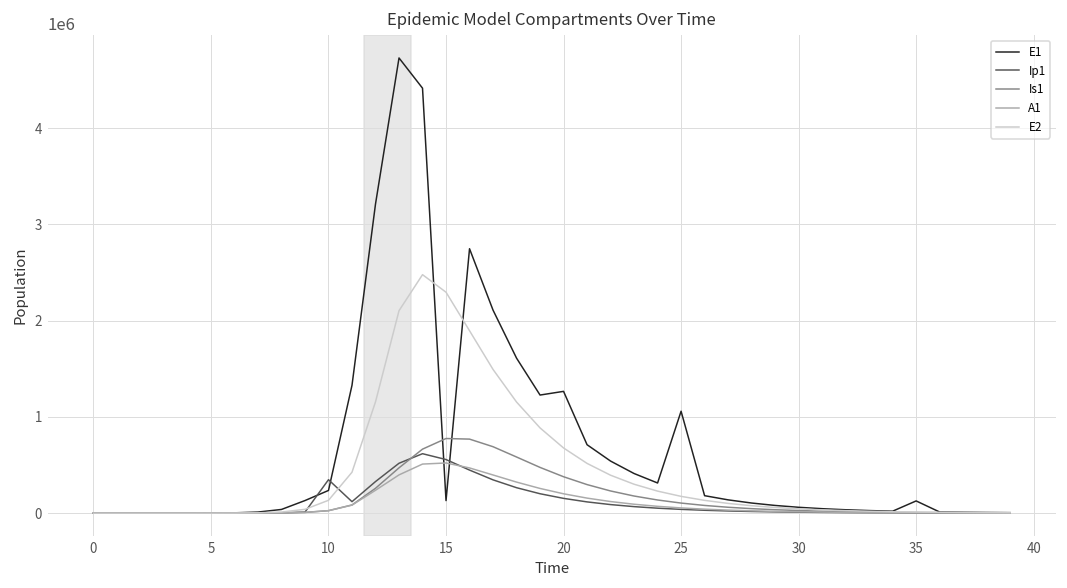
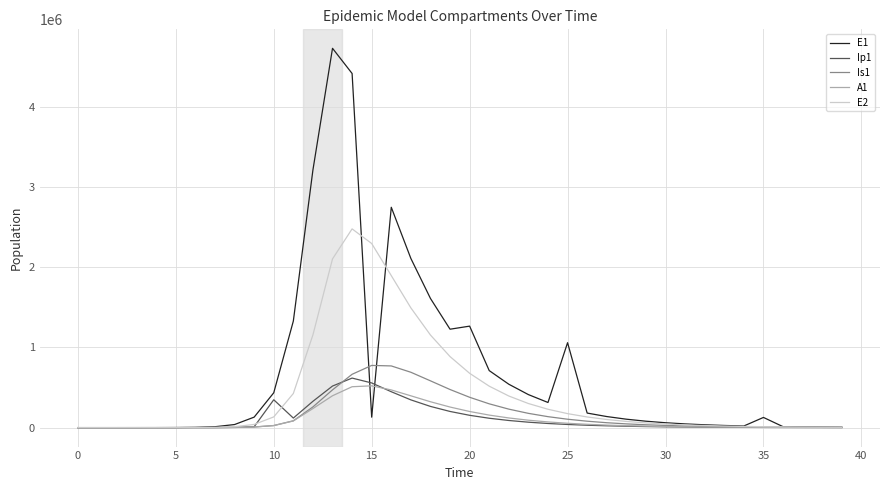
  {
    "E1": {
-     "10": 200000,
+     "10": 400000,
      "15": 100000,
      "20": 1300000,
      "25": 1100000,
      "35": 100000
    },
    "Ip1": {
      "10": 300000,
      "15": 600000,
      "20": 200000
    }
  }
